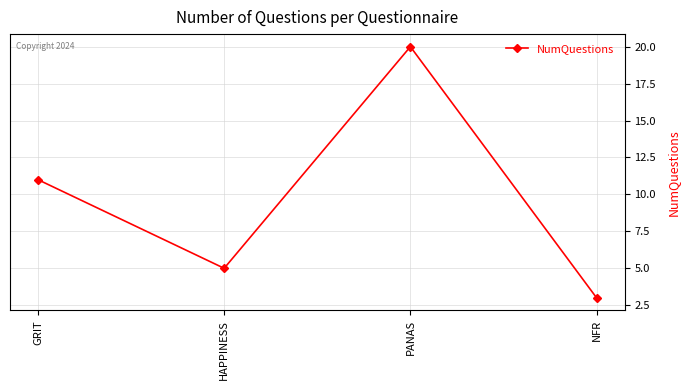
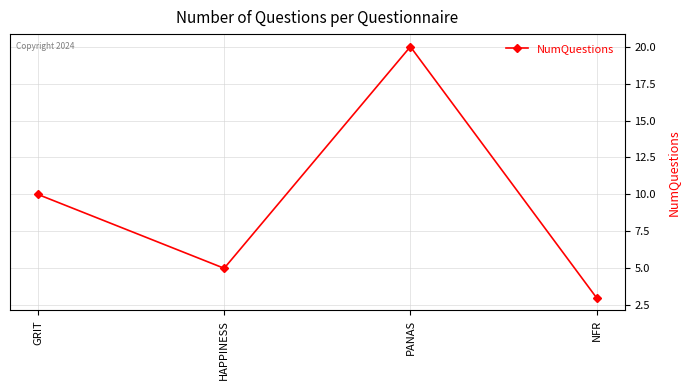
  {
-   "GRIT": 11,
+   "GRIT": 10,
    "HAPPINESS": 5,
    "PANAS": 20,
    "NFR": 3
  }
